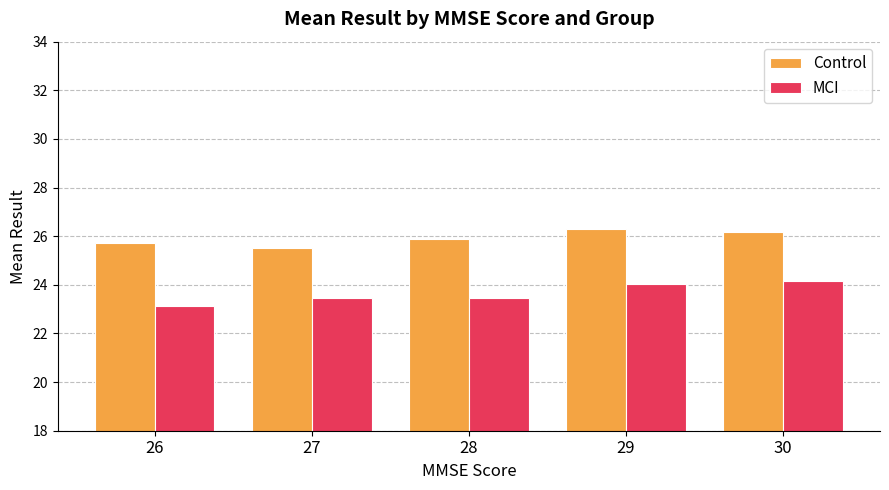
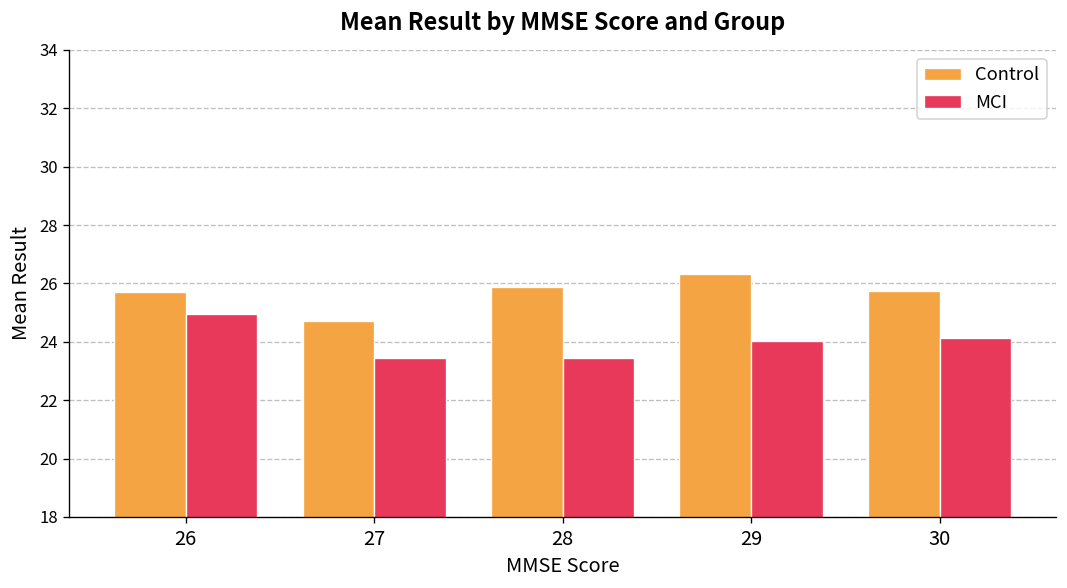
  {
    "Control": {
      "26": 25.7,
-     "27": 25.5,
+     "27": 24.7,
      "28": 25.9,
      "29": 26.3,
-     "30": 26.2
+     "30": 25.7
    },
    "MCI": {
-     "26": 23.1,
+     "26": 25.0,
      "27": 23.5,
      "28": 23.4,
      "29": 24.0,
      "30": 24.1
    }
  }
